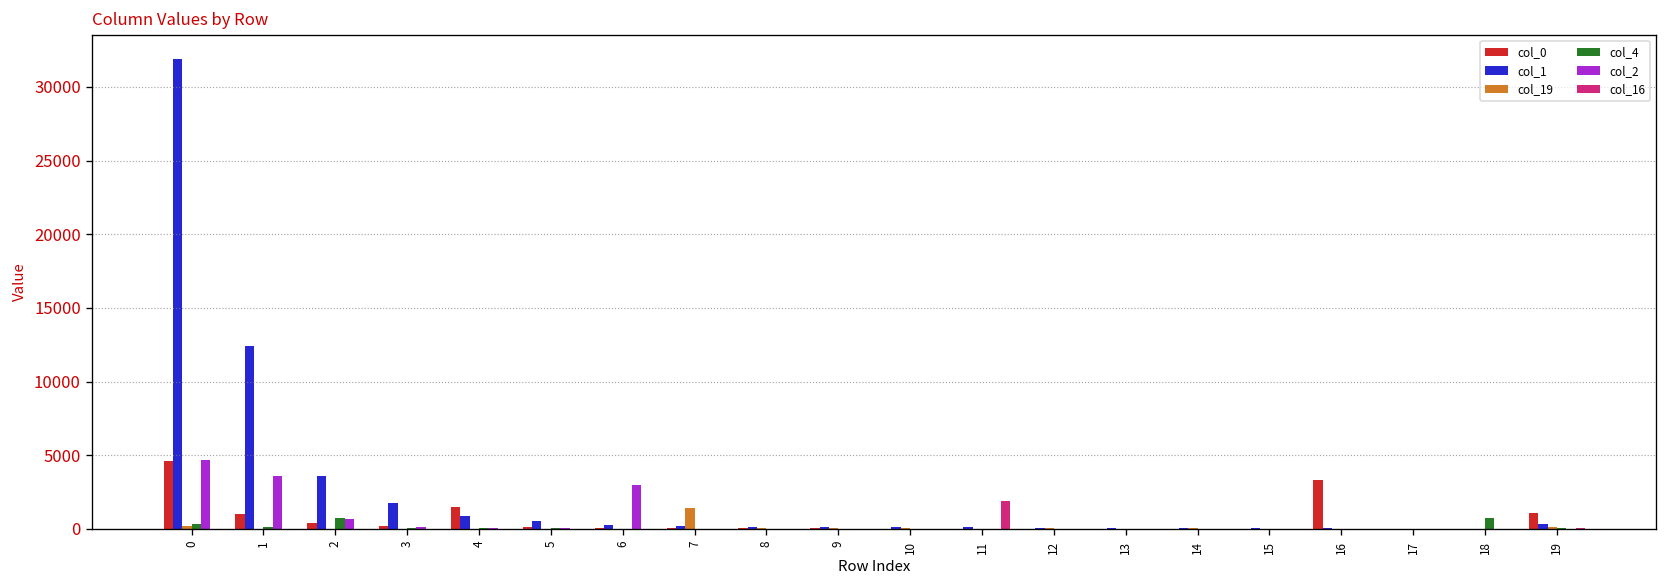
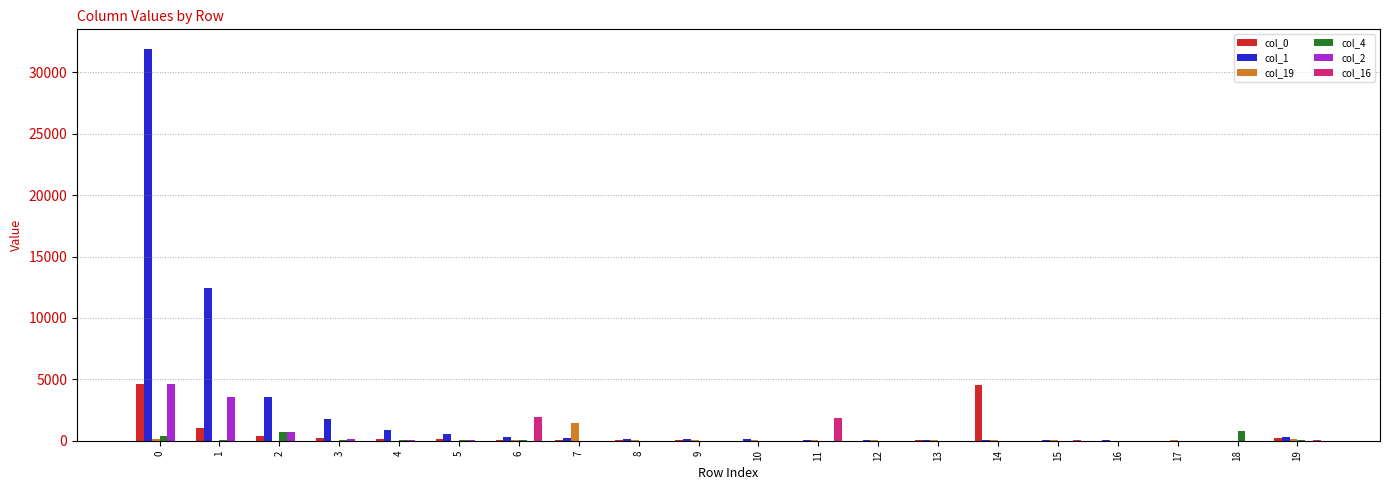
  {
    "col_0": {
      "0": 4600,
      "1": 1000,
      "2": 400,
      "3": 200,
-     "4": 1500,
-     "14": 0,
-     "16": 3300,
-     "19": 1000
+     "4": 100,
+     "14": 4500,
+     "16": 0,
+     "19": 200
    },
    "col_1": {
      "0": 31900,
      "1": 12400,
      "2": 3600,
      "3": 1800,
      "4": 900,
      "5": 500,
      "6": 300,
      "19": 300
    },
    "col_19": {
      "7": 1400
    },
    "col_4": {
      "0": 400,
      "2": 700,
      "18": 800
    },
    "col_2": {
      "0": 4600,
      "1": 3600,
      "2": 700,
-     "6": 3000,
+     "6": 0,
      "12": 0,
      "17": 0,
      "18": 0
    },
    "col_16": {
-     "6": 0,
+     "6": 1900,
      "11": 1900
    }
  }
